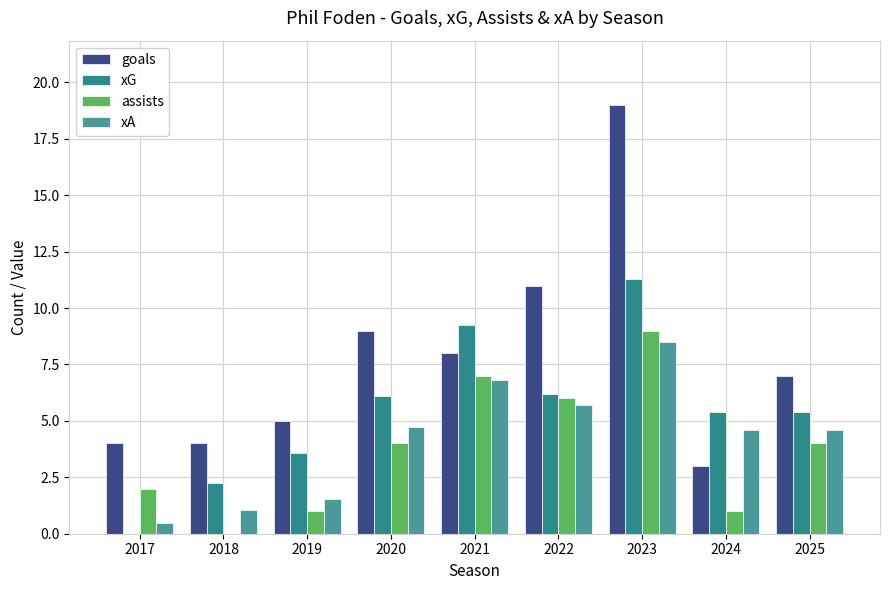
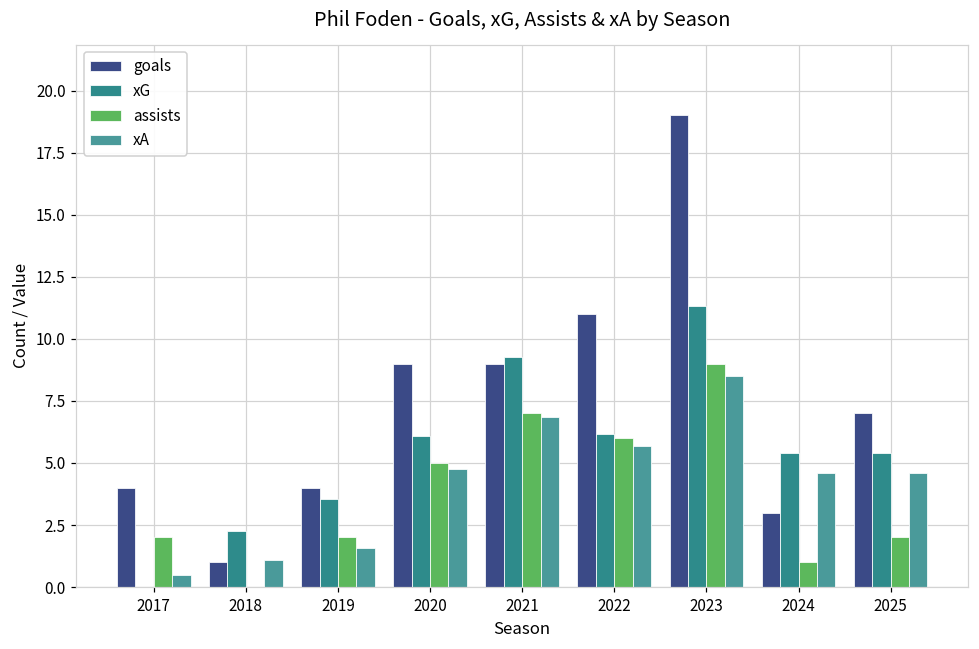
  {
    "goals": {
      "2017": 4,
-     "2018": 4,
-     "2019": 5,
+     "2018": 1,
+     "2019": 4,
      "2020": 9,
-     "2021": 8,
+     "2021": 9,
      "2022": 11,
      "2023": 19,
      "2024": 3,
      "2025": 7
    },
    "assists": {
      "2017": 2,
      "2018": 0,
-     "2019": 1,
-     "2020": 4,
+     "2019": 2,
+     "2020": 5,
      "2021": 7,
      "2022": 6,
      "2023": 9,
      "2024": 1,
-     "2025": 4
+     "2025": 2
    }
  }
